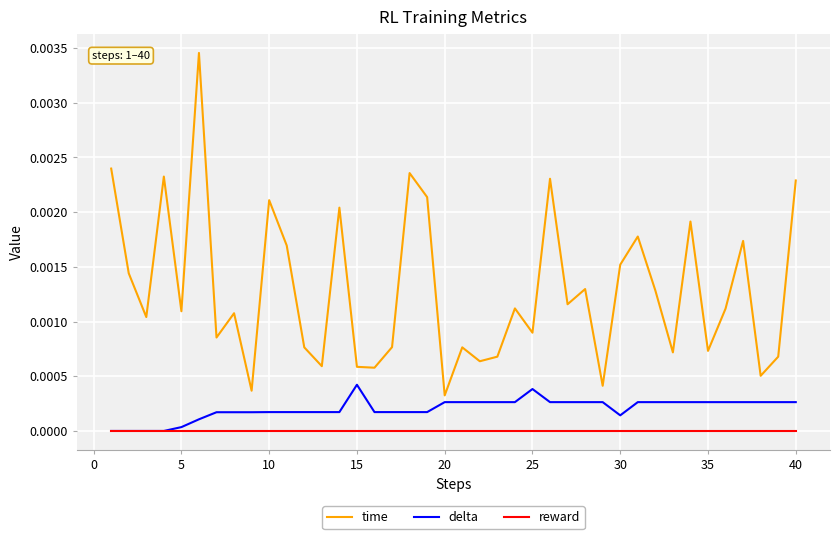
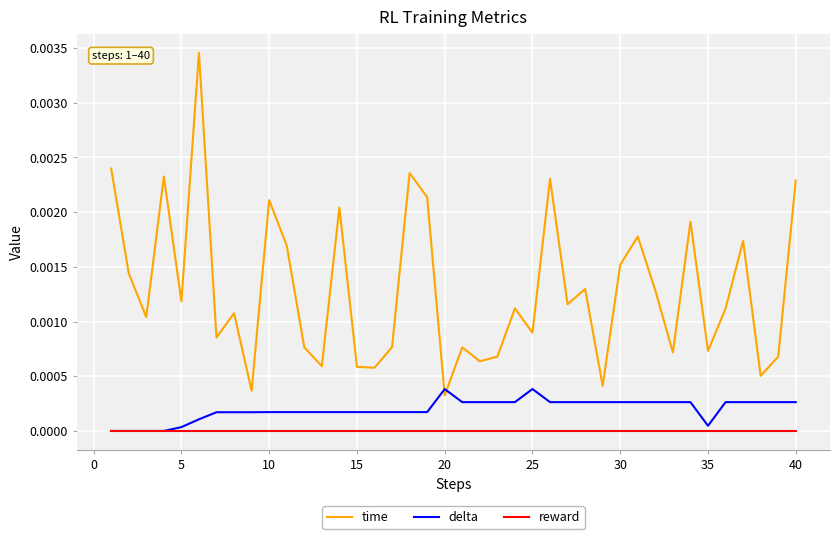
  {
    "time": {
-     "5": 0.00109,
+     "5": 0.00118,
      "10": 0.00211,
      "15": 0.00059,
      "20": 0.00033,
      "25": 0.00090,
      "30": 0.00152,
      "35": 0.00073,
      "40": 0.00229
    },
    "delta": {
      "5": 0.00004,
      "10": 0.00017,
-     "15": 0.00042,
-     "20": 0.00026,
+     "15": 0.00017,
+     "20": 0.00038,
      "25": 0.00038,
-     "30": 0.00014,
-     "35": 0.00026,
+     "30": 0.00026,
+     "35": 0.00005,
      "40": 0.00026
    },
    "reward": {
      "5": 0.00000,
      "10": 0.00000,
      "15": 0.00000,
      "20": 0.00000,
      "25": 0.00000,
      "30": 0.00000,
      "35": 0.00000,
      "40": 0.00000
    }
  }
